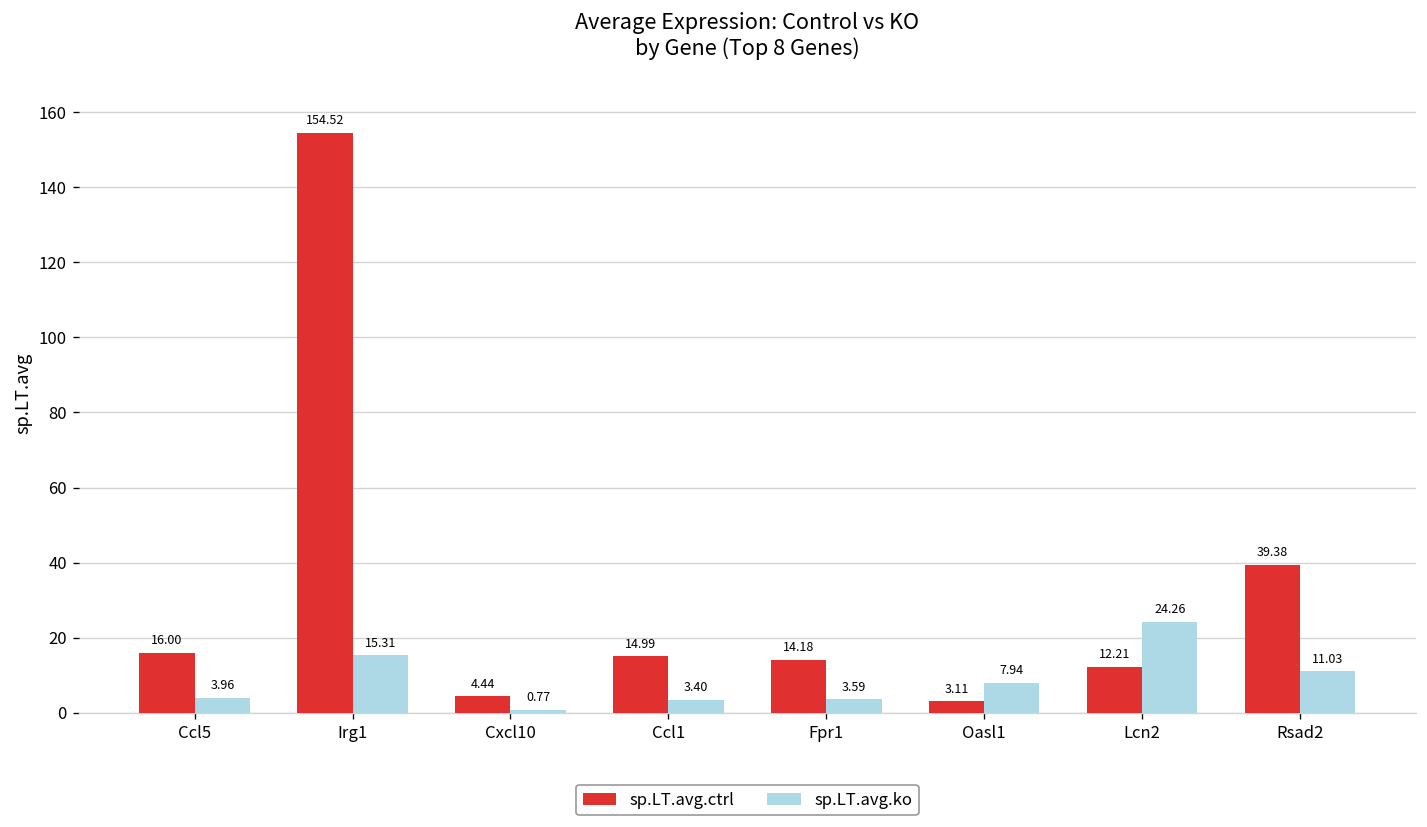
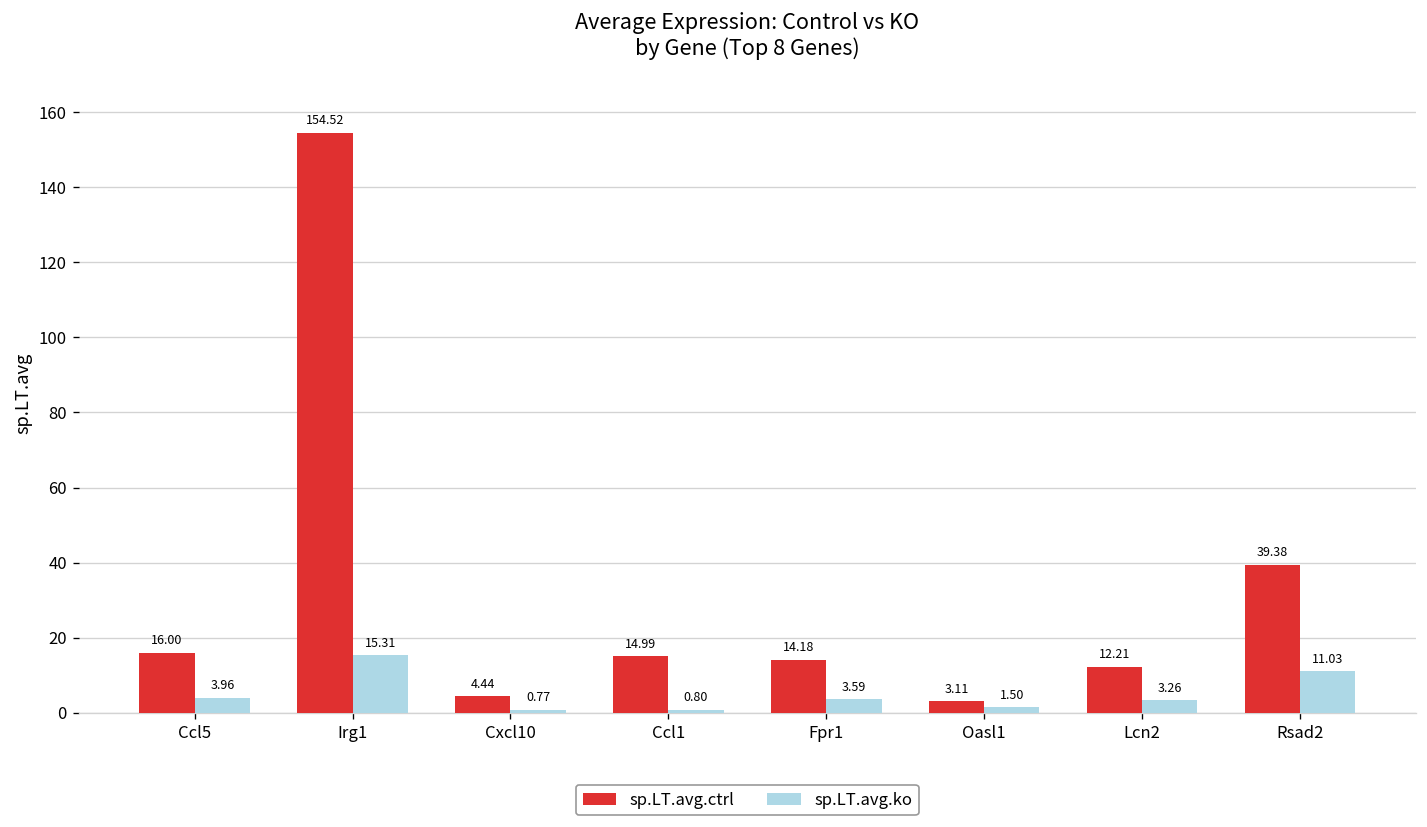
  {
    "sp.LT.avg.ctrl": {
      "Ccl5": 16.00,
      "Irg1": 154.52,
      "Cxcl10": 4.44,
      "Ccl1": 14.99,
      "Fpr1": 14.18,
      "Oasl1": 3.11,
      "Lcn2": 12.21,
      "Rsad2": 39.38
    },
    "sp.LT.avg.ko": {
      "Ccl5": 3.96,
      "Irg1": 15.31,
      "Cxcl10": 0.77,
-     "Ccl1": 3.40,
+     "Ccl1": 0.80,
      "Fpr1": 3.59,
-     "Oasl1": 7.94,
-     "Lcn2": 24.26,
+     "Oasl1": 1.50,
+     "Lcn2": 3.26,
      "Rsad2": 11.03
    }
  }
